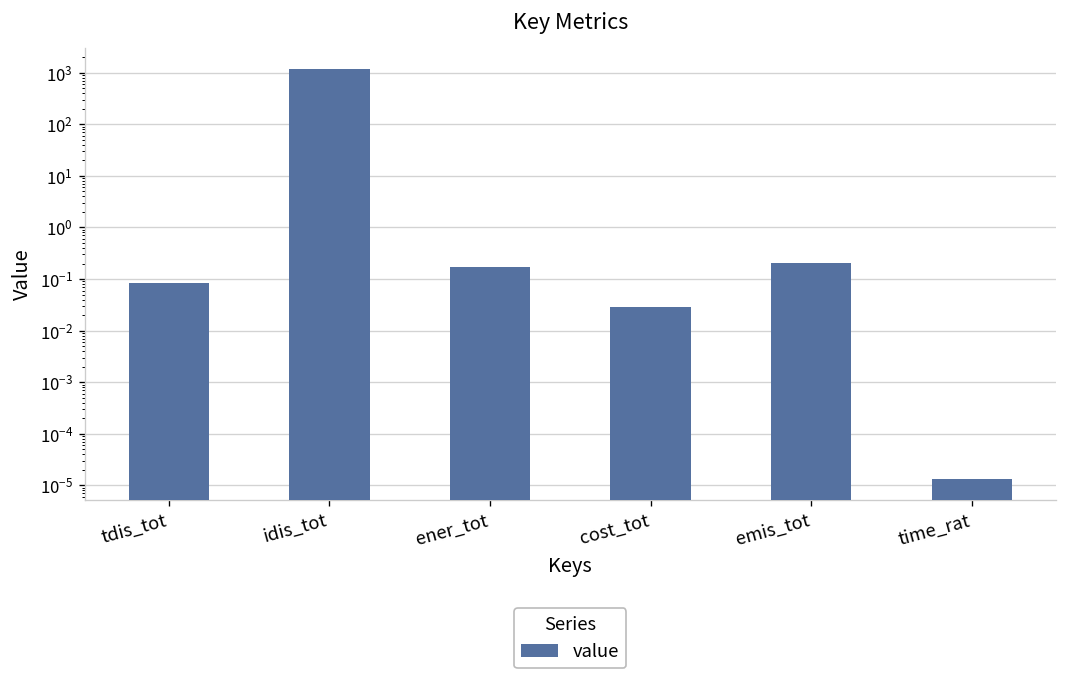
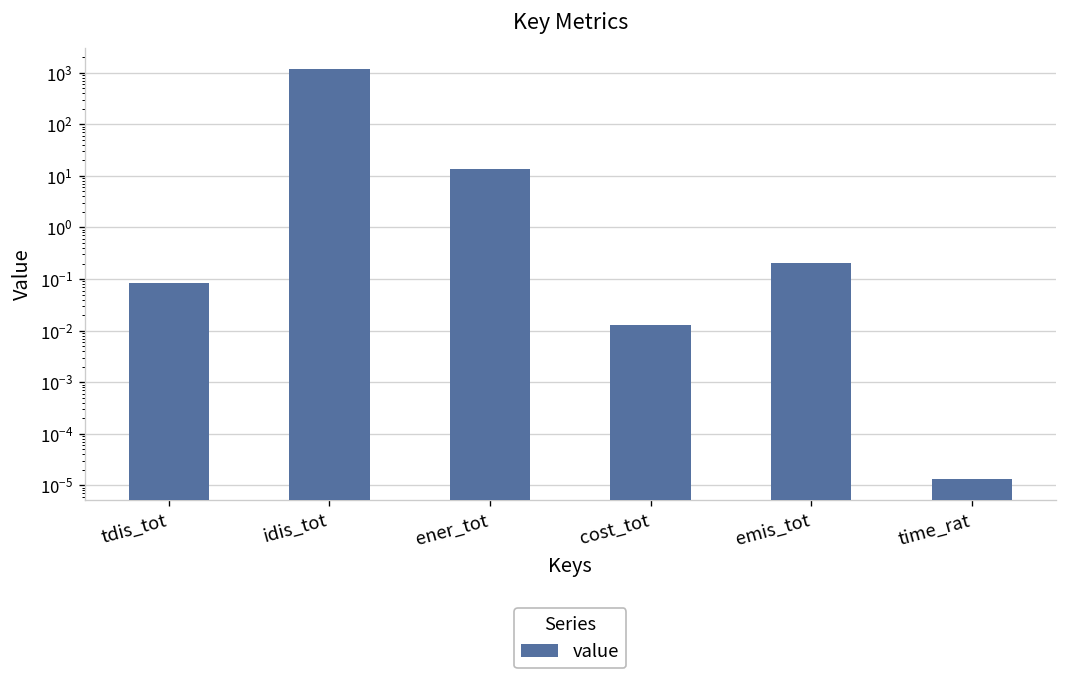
  {
    "tdis_tot": 0.09,
    "idis_tot": 1200,
-   "ener_tot": 0.17,
-   "cost_tot": 0.03,
+   "ener_tot": 14,
+   "cost_tot": 0.013,
    "emis_tot": 0.2,
    "time_rat": 0.000013
  }
